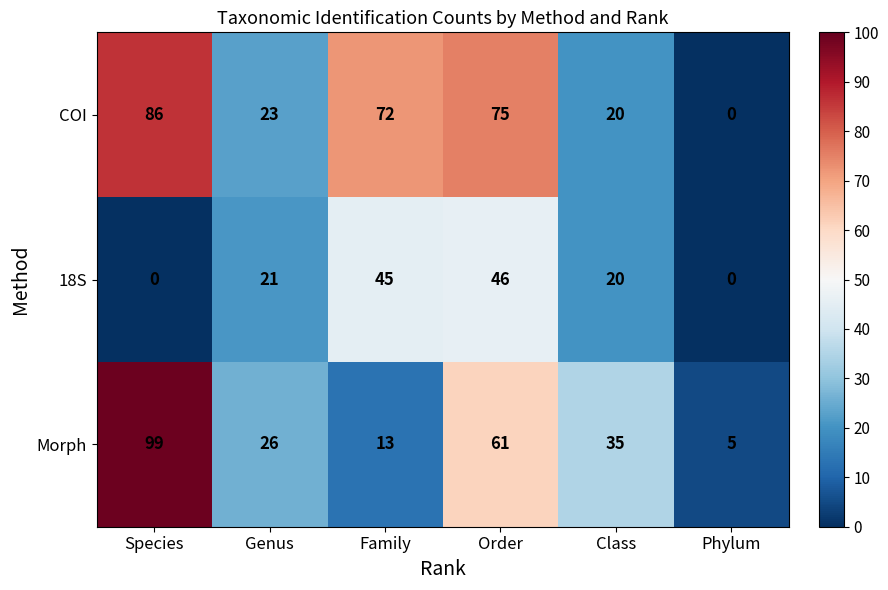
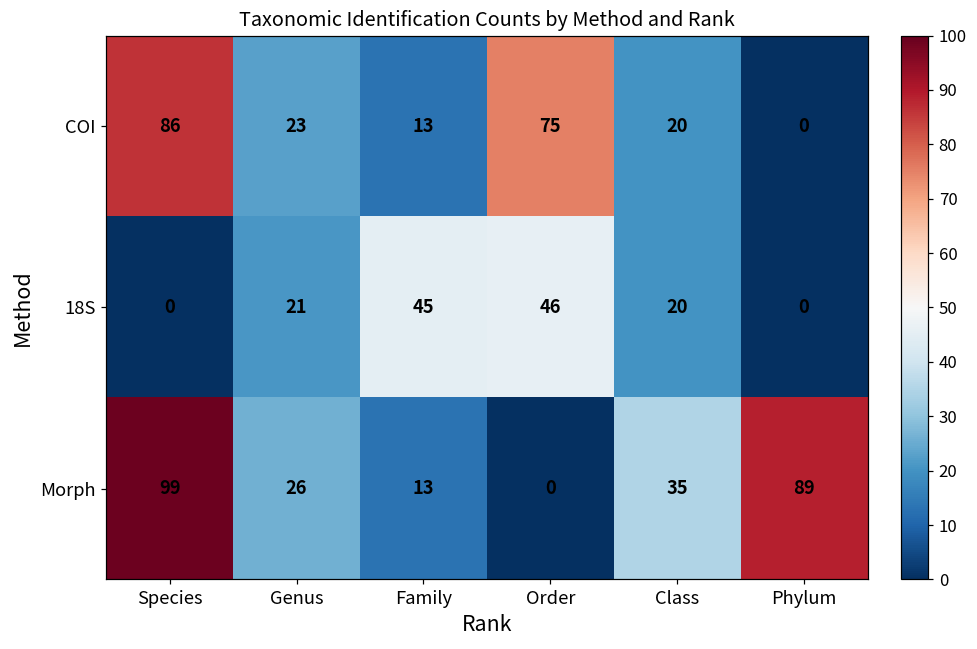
  {
    "COI": {
      "Species": 86,
      "Genus": 23,
-     "Family": 72,
+     "Family": 13,
      "Order": 75,
      "Class": 20,
      "Phylum": 0
    },
    "18S": {
      "Species": 0,
      "Genus": 21,
      "Family": 45,
      "Order": 46,
      "Class": 20,
      "Phylum": 0
    },
    "Morph": {
      "Species": 99,
      "Genus": 26,
      "Family": 13,
-     "Order": 61,
+     "Order": 0,
      "Class": 35,
-     "Phylum": 5
+     "Phylum": 89
    }
  }
